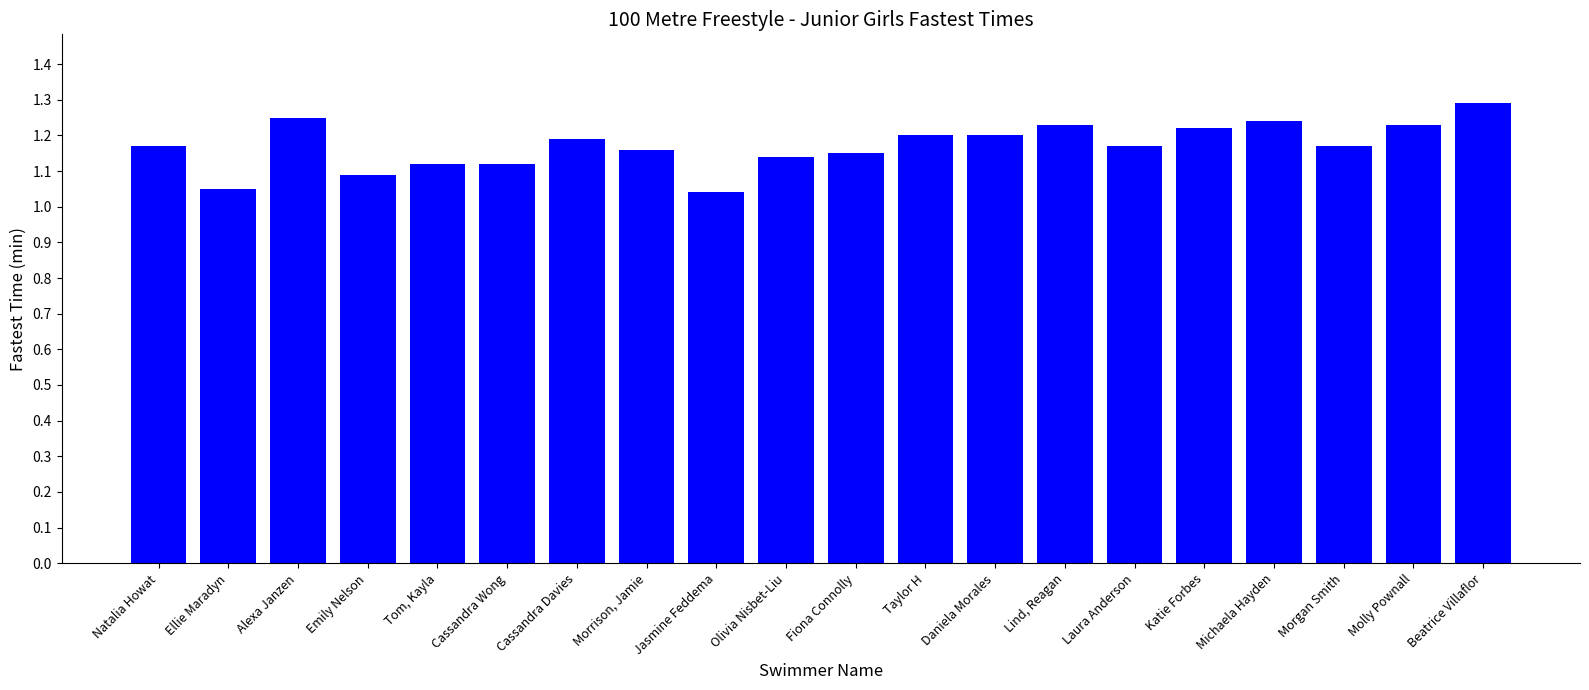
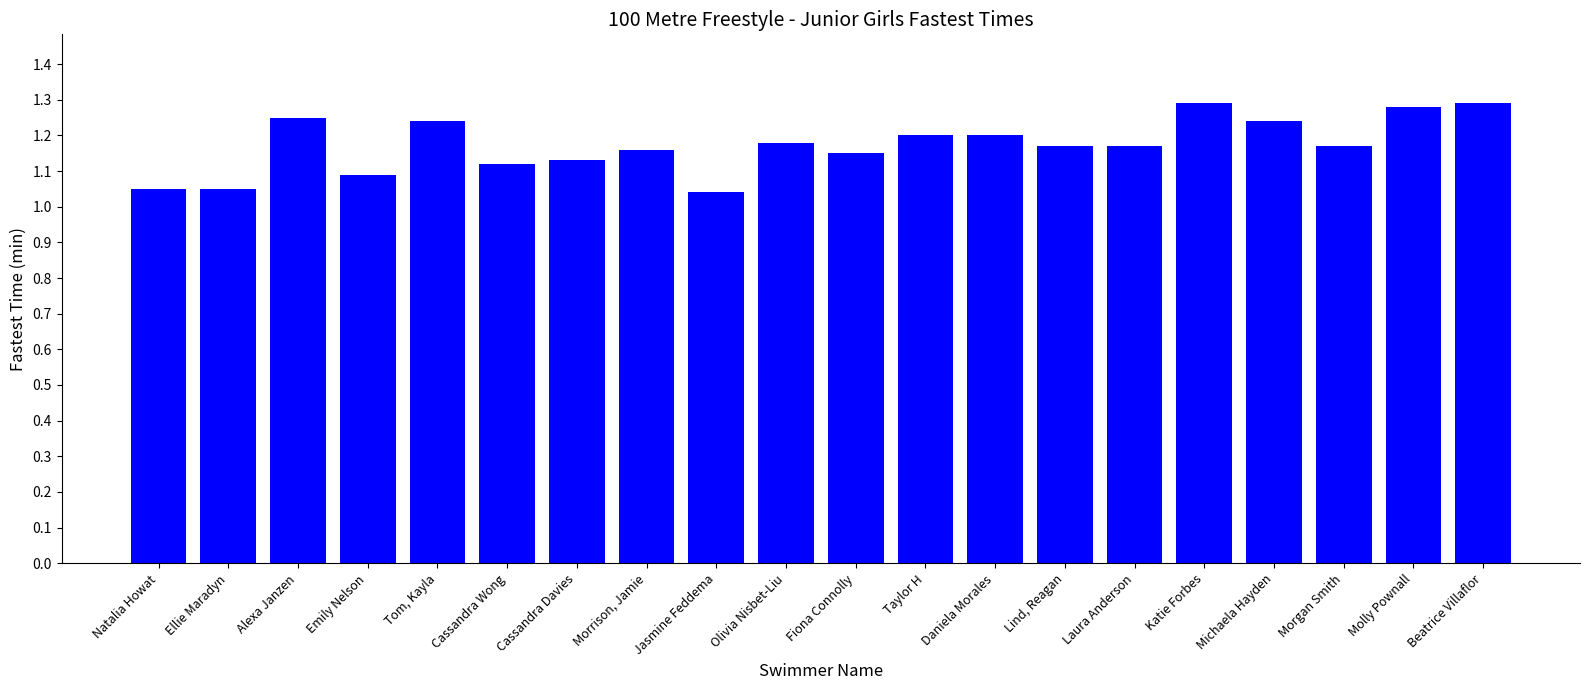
  {
-   "Natalia Howat": 1.17,
+   "Natalia Howat": 1.05,
    "Ellie Maradyn": 1.05,
    "Alexa Janzen": 1.25,
    "Emily Nelson": 1.09,
-   "Tom, Kayla": 1.12,
+   "Tom, Kayla": 1.24,
    "Cassandra Wong": 1.12,
-   "Cassandra Davies": 1.19,
+   "Cassandra Davies": 1.13,
    "Morrison, Jamie": 1.16,
    "Jasmine Feddema": 1.04,
-   "Olivia Nisbet-Liu": 1.14,
+   "Olivia Nisbet-Liu": 1.18,
    "Fiona Connolly": 1.15,
    "Taylor H": 1.20,
    "Daniela Morales": 1.20,
-   "Lind, Reagan": 1.23,
+   "Lind, Reagan": 1.17,
    "Laura Anderson": 1.17,
-   "Katie Forbes": 1.22,
+   "Katie Forbes": 1.29,
    "Michaela Hayden": 1.24,
    "Morgan Smith": 1.17,
-   "Molly Pownall": 1.23,
+   "Molly Pownall": 1.28,
    "Beatrice Villaflor": 1.29
  }
